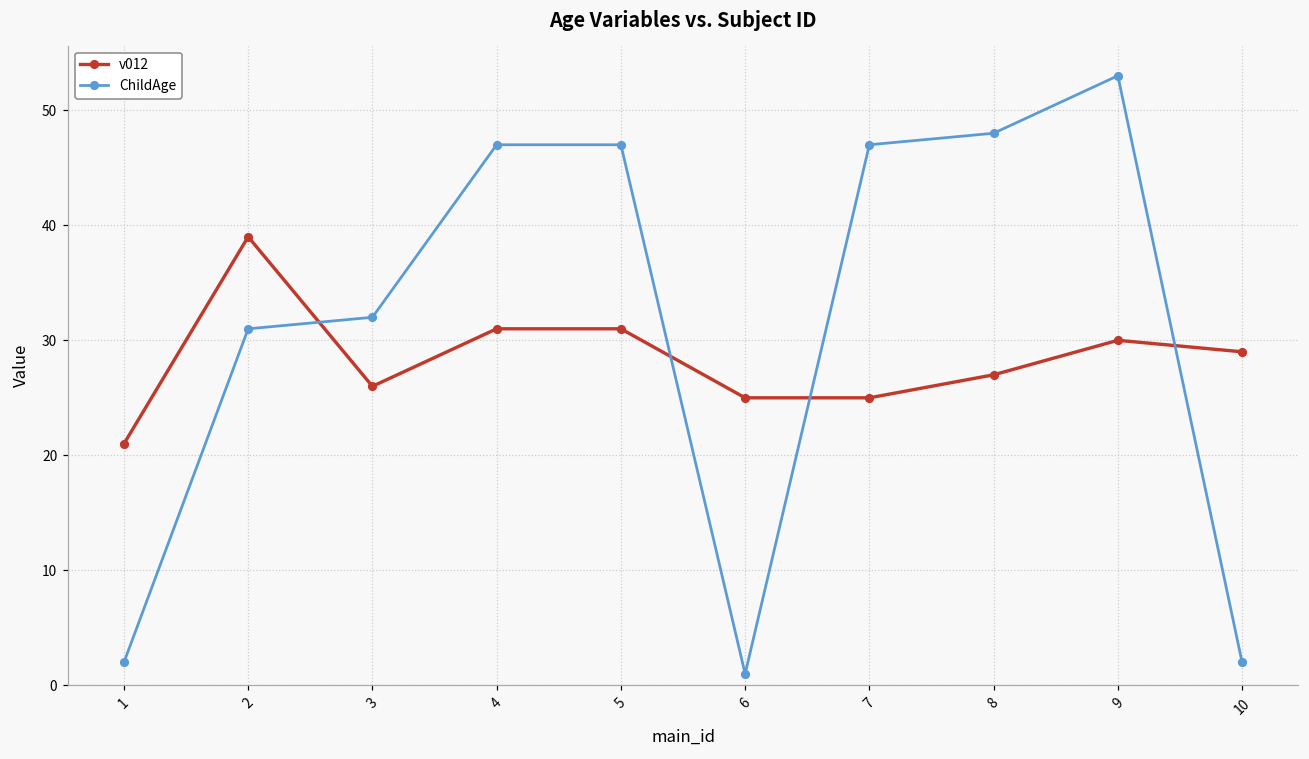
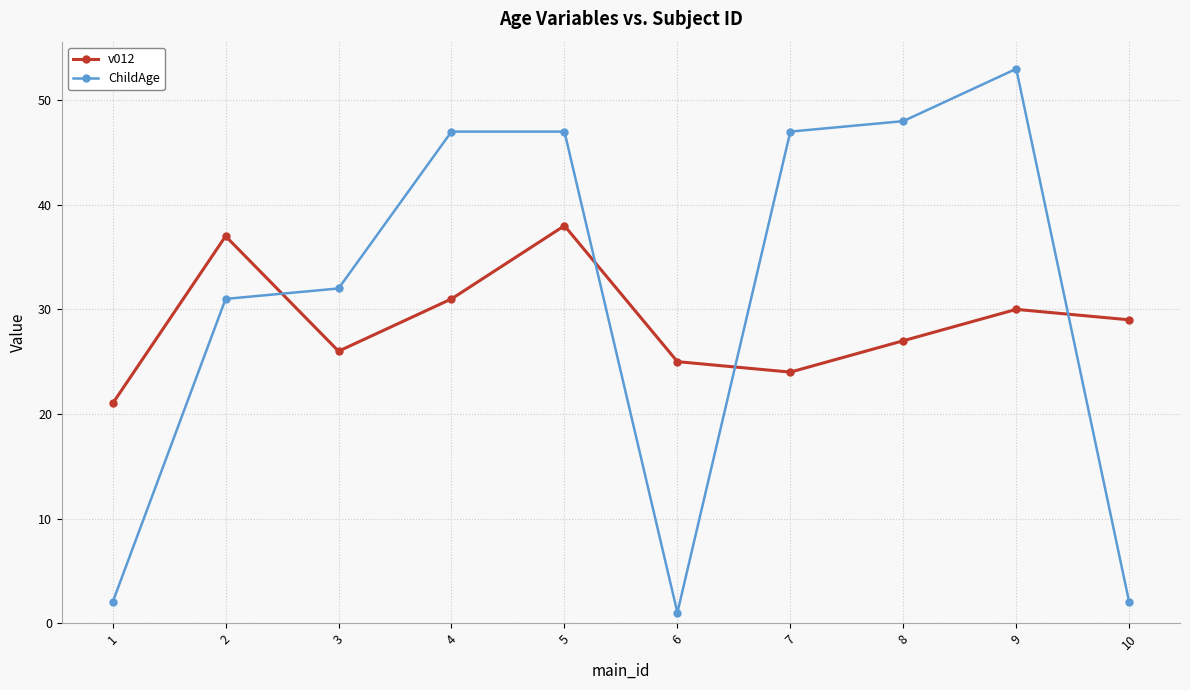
  {
    "v012": {
      "1": 21,
-     "2": 39,
+     "2": 37,
      "3": 26,
      "4": 31,
-     "5": 31,
+     "5": 38,
      "6": 25,
-     "7": 25,
+     "7": 24,
      "8": 27,
      "9": 30,
      "10": 29
    },
    "ChildAge": {
      "1": 2,
      "2": 31,
      "3": 32,
      "4": 47,
      "5": 47,
      "6": 1,
      "7": 47,
      "8": 48,
      "9": 53,
      "10": 2
    }
  }
